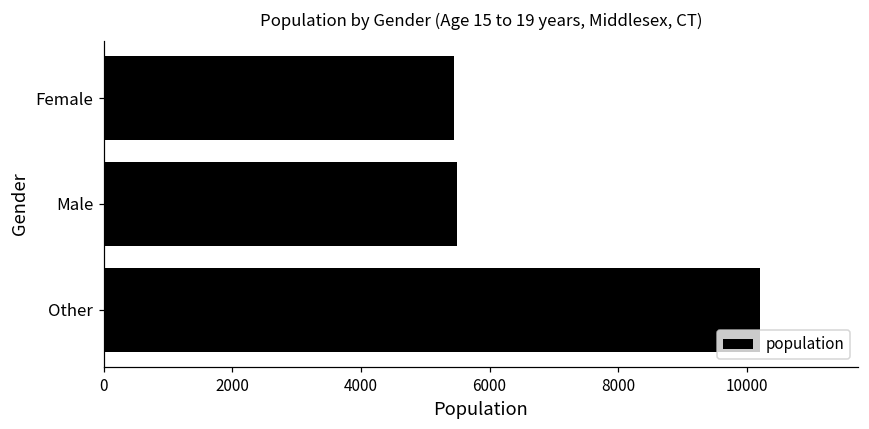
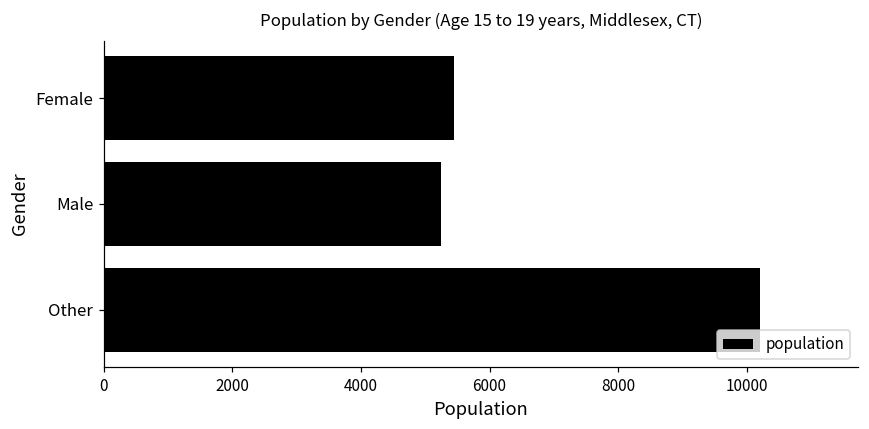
  {
    "Female": 5400,
-   "Male": 5500,
+   "Male": 5200,
    "Other": 10200
  }
